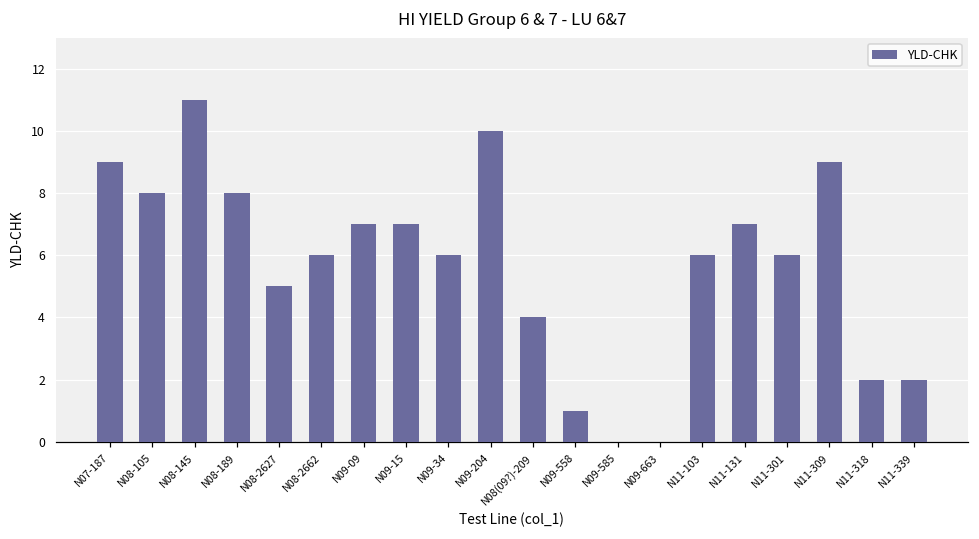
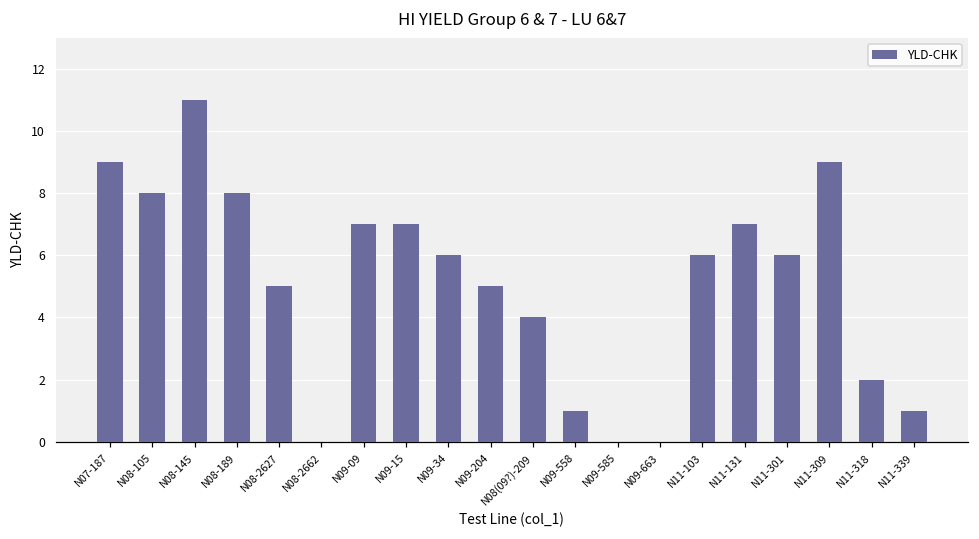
  {
    "N07-187": 9,
    "N08-105": 8,
    "N08-145": 11,
    "N08-189": 8,
    "N08-2627": 5,
-   "N08-2662": 6,
+   "N08-2662": 0,
    "N09-09": 7,
    "N09-15": 7,
    "N09-34": 6,
-   "N09-204": 10,
+   "N09-204": 5,
    "N08(09?)-209": 4,
    "N09-558": 1,
    "N09-585": 0,
    "N09-663": 0,
    "N11-103": 6,
    "N11-131": 7,
    "N11-301": 6,
    "N11-309": 9,
    "N11-318": 2,
-   "N11-339": 2
+   "N11-339": 1
  }
